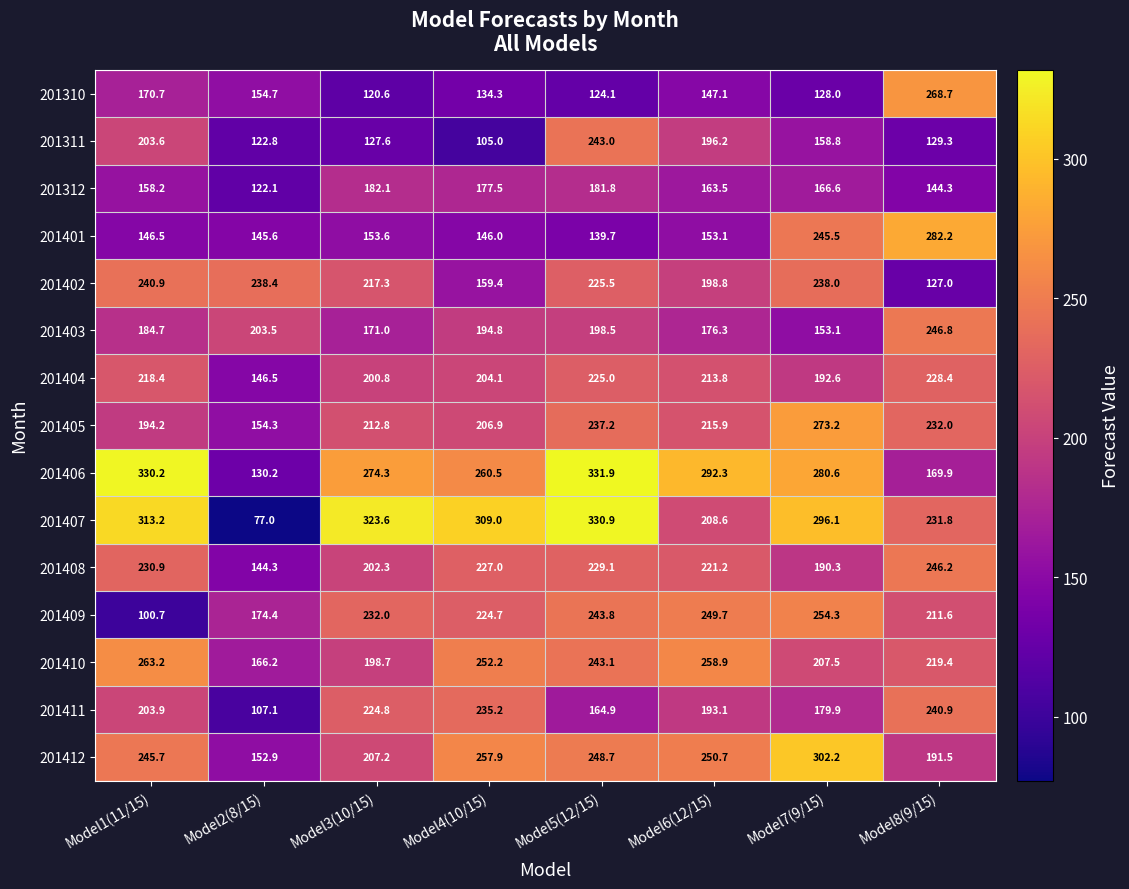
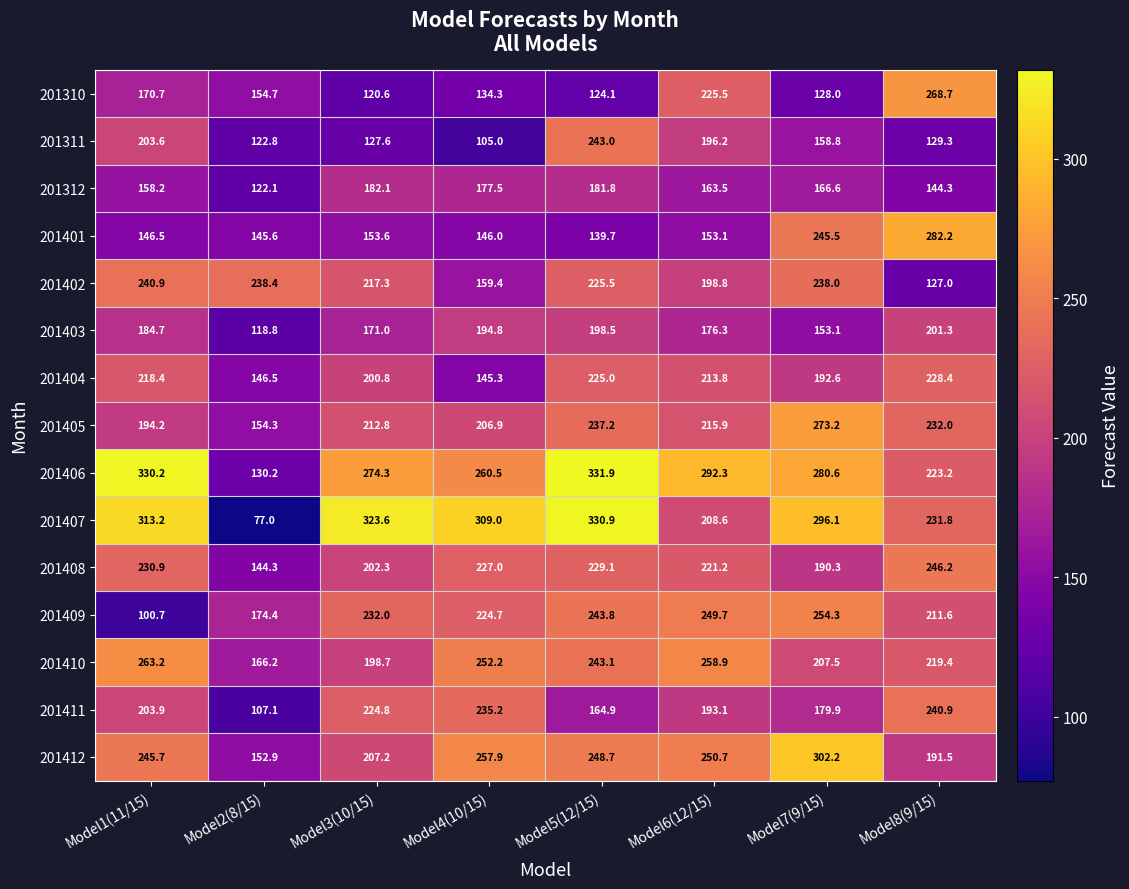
  {
    "201310": {
      "Model1(11/15)": 170.7,
      "Model2(8/15)": 154.7,
      "Model3(10/15)": 120.6,
      "Model4(10/15)": 134.3,
      "Model5(12/15)": 124.1,
-     "Model6(12/15)": 147.1,
+     "Model6(12/15)": 225.5,
      "Model7(9/15)": 128.0,
      "Model8(9/15)": 268.7
    },
    "201311": {
      "Model1(11/15)": 203.6,
      "Model2(8/15)": 122.8,
      "Model3(10/15)": 127.6,
      "Model4(10/15)": 105.0,
      "Model5(12/15)": 243.0,
      "Model6(12/15)": 196.2,
      "Model7(9/15)": 158.8,
      "Model8(9/15)": 129.3
    },
    "201312": {
      "Model1(11/15)": 158.2,
      "Model2(8/15)": 122.1,
      "Model3(10/15)": 182.1,
      "Model4(10/15)": 177.5,
      "Model5(12/15)": 181.8,
      "Model6(12/15)": 163.5,
      "Model7(9/15)": 166.6,
      "Model8(9/15)": 144.3
    },
    "201401": {
      "Model1(11/15)": 146.5,
      "Model2(8/15)": 145.6,
      "Model3(10/15)": 153.6,
      "Model4(10/15)": 146.0,
      "Model5(12/15)": 139.7,
      "Model6(12/15)": 153.1,
      "Model7(9/15)": 245.5,
      "Model8(9/15)": 282.2
    },
    "201402": {
      "Model1(11/15)": 240.9,
      "Model2(8/15)": 238.4,
      "Model3(10/15)": 217.3,
      "Model4(10/15)": 159.4,
      "Model5(12/15)": 225.5,
      "Model6(12/15)": 198.8,
      "Model7(9/15)": 238.0,
      "Model8(9/15)": 127.0
    },
    "201403": {
      "Model1(11/15)": 184.7,
-     "Model2(8/15)": 203.5,
+     "Model2(8/15)": 118.8,
      "Model3(10/15)": 171.0,
      "Model4(10/15)": 194.8,
      "Model5(12/15)": 198.5,
      "Model6(12/15)": 176.3,
      "Model7(9/15)": 153.1,
-     "Model8(9/15)": 246.8
+     "Model8(9/15)": 201.3
    },
    "201404": {
      "Model1(11/15)": 218.4,
      "Model2(8/15)": 146.5,
      "Model3(10/15)": 200.8,
-     "Model4(10/15)": 204.1,
+     "Model4(10/15)": 145.3,
      "Model5(12/15)": 225.0,
      "Model6(12/15)": 213.8,
      "Model7(9/15)": 192.6,
      "Model8(9/15)": 228.4
    },
    "201405": {
      "Model1(11/15)": 194.2,
      "Model2(8/15)": 154.3,
      "Model3(10/15)": 212.8,
      "Model4(10/15)": 206.9,
      "Model5(12/15)": 237.2,
      "Model6(12/15)": 215.9,
      "Model7(9/15)": 273.2,
      "Model8(9/15)": 232.0
    },
    "201406": {
      "Model1(11/15)": 330.2,
      "Model2(8/15)": 130.2,
      "Model3(10/15)": 274.3,
      "Model4(10/15)": 260.5,
      "Model5(12/15)": 331.9,
      "Model6(12/15)": 292.3,
      "Model7(9/15)": 280.6,
-     "Model8(9/15)": 169.9
+     "Model8(9/15)": 223.2
    },
    "201407": {
      "Model1(11/15)": 313.2,
      "Model2(8/15)": 77.0,
      "Model3(10/15)": 323.6,
      "Model4(10/15)": 309.0,
      "Model5(12/15)": 330.9,
      "Model6(12/15)": 208.6,
      "Model7(9/15)": 296.1,
      "Model8(9/15)": 231.8
    },
    "201408": {
      "Model1(11/15)": 230.9,
      "Model2(8/15)": 144.3,
      "Model3(10/15)": 202.3,
      "Model4(10/15)": 227.0,
      "Model5(12/15)": 229.1,
      "Model6(12/15)": 221.2,
      "Model7(9/15)": 190.3,
      "Model8(9/15)": 246.2
    },
    "201409": {
      "Model1(11/15)": 100.7,
      "Model2(8/15)": 174.4,
      "Model3(10/15)": 232.0,
      "Model4(10/15)": 224.7,
      "Model5(12/15)": 243.8,
      "Model6(12/15)": 249.7,
      "Model7(9/15)": 254.3,
      "Model8(9/15)": 211.6
    },
    "201410": {
      "Model1(11/15)": 263.2,
      "Model2(8/15)": 166.2,
      "Model3(10/15)": 198.7,
      "Model4(10/15)": 252.2,
      "Model5(12/15)": 243.1,
      "Model6(12/15)": 258.9,
      "Model7(9/15)": 207.5,
      "Model8(9/15)": 219.4
    },
    "201411": {
      "Model1(11/15)": 203.9,
      "Model2(8/15)": 107.1,
      "Model3(10/15)": 224.8,
      "Model4(10/15)": 235.2,
      "Model5(12/15)": 164.9,
      "Model6(12/15)": 193.1,
      "Model7(9/15)": 179.9,
      "Model8(9/15)": 240.9
    },
    "201412": {
      "Model1(11/15)": 245.7,
      "Model2(8/15)": 152.9,
      "Model3(10/15)": 207.2,
      "Model4(10/15)": 257.9,
      "Model5(12/15)": 248.7,
      "Model6(12/15)": 250.7,
      "Model7(9/15)": 302.2,
      "Model8(9/15)": 191.5
    }
  }
